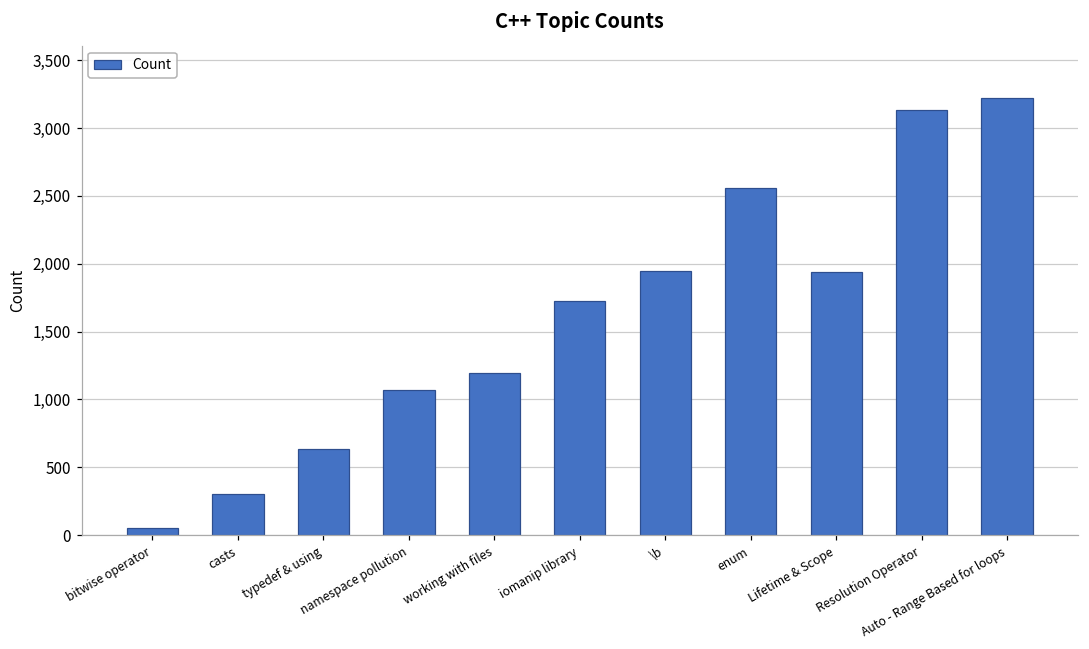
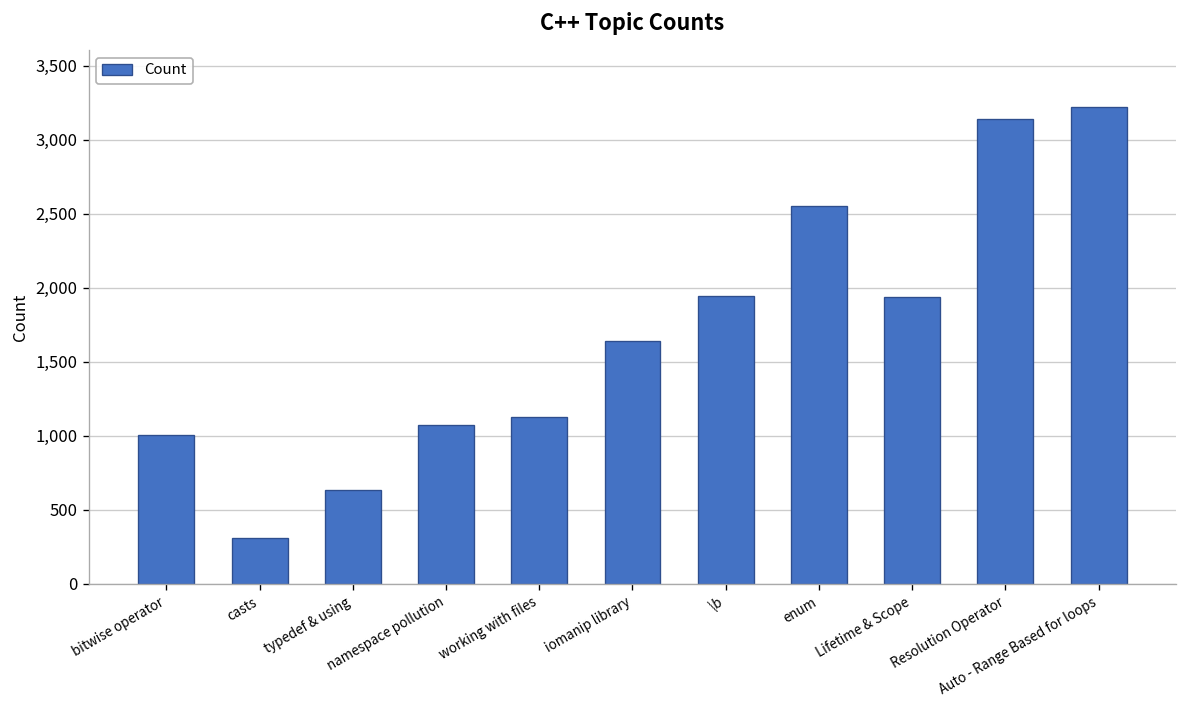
  {
-   "bitwise operator": "50",
+   "bitwise operator": "1,010",
    "casts": "310",
    "typedef & using": "640",
    "namespace pollution": "1,070",
-   "working with files": "1,200",
-   "iomanip library": "1,720",
+   "working with files": "1,130",
+   "iomanip library": "1,640",
    "\\b": "1,950",
    "enum": "2,560",
    "Lifetime & Scope": "1,940",
    "Resolution Operator": "3,140",
    "Auto - Range Based for loops": "3,220"
  }
